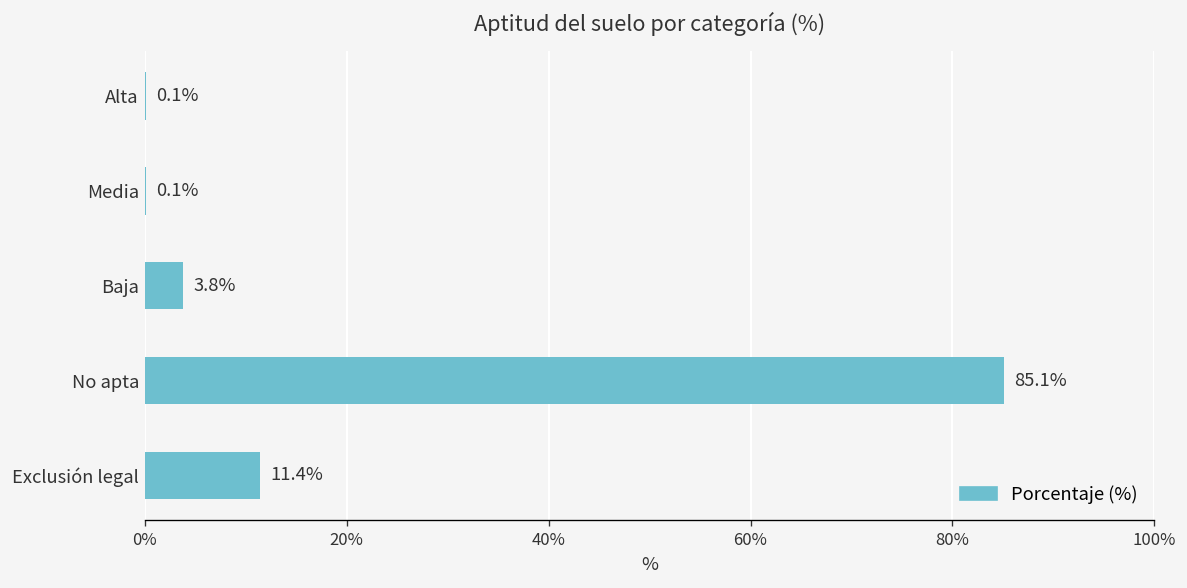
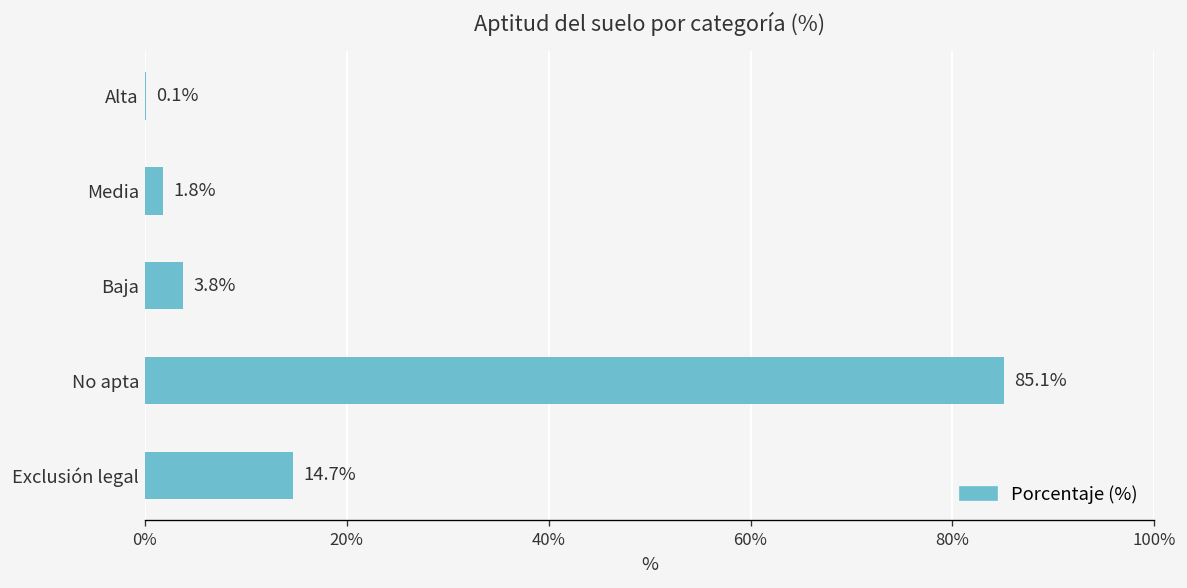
  {
    "Alta": "0.1%",
-   "Media": "0.1%",
+   "Media": "1.8%",
    "Baja": "3.8%",
    "No apta": "85.1%",
-   "Exclusión legal": "11.4%"
+   "Exclusión legal": "14.7%"
  }
